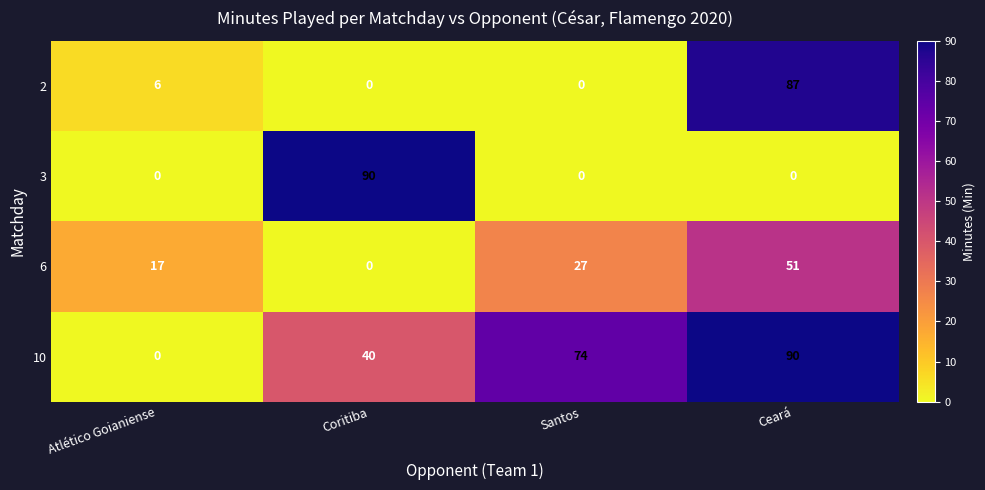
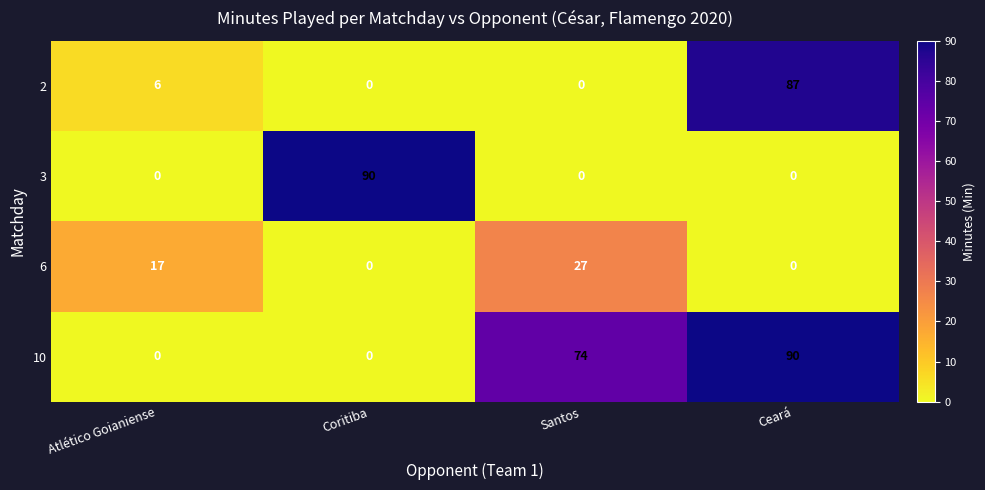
  {
    "2": {
      "Atlético Goianiense": 6,
      "Coritiba": 0,
      "Santos": 0,
      "Ceará": 87
    },
    "3": {
      "Atlético Goianiense": 0,
      "Coritiba": 90,
      "Santos": 0,
      "Ceará": 0
    },
    "6": {
      "Atlético Goianiense": 17,
      "Coritiba": 0,
      "Santos": 27,
-     "Ceará": 51
+     "Ceará": 0
    },
    "10": {
      "Atlético Goianiense": 0,
-     "Coritiba": 40,
+     "Coritiba": 0,
      "Santos": 74,
      "Ceará": 90
    }
  }
